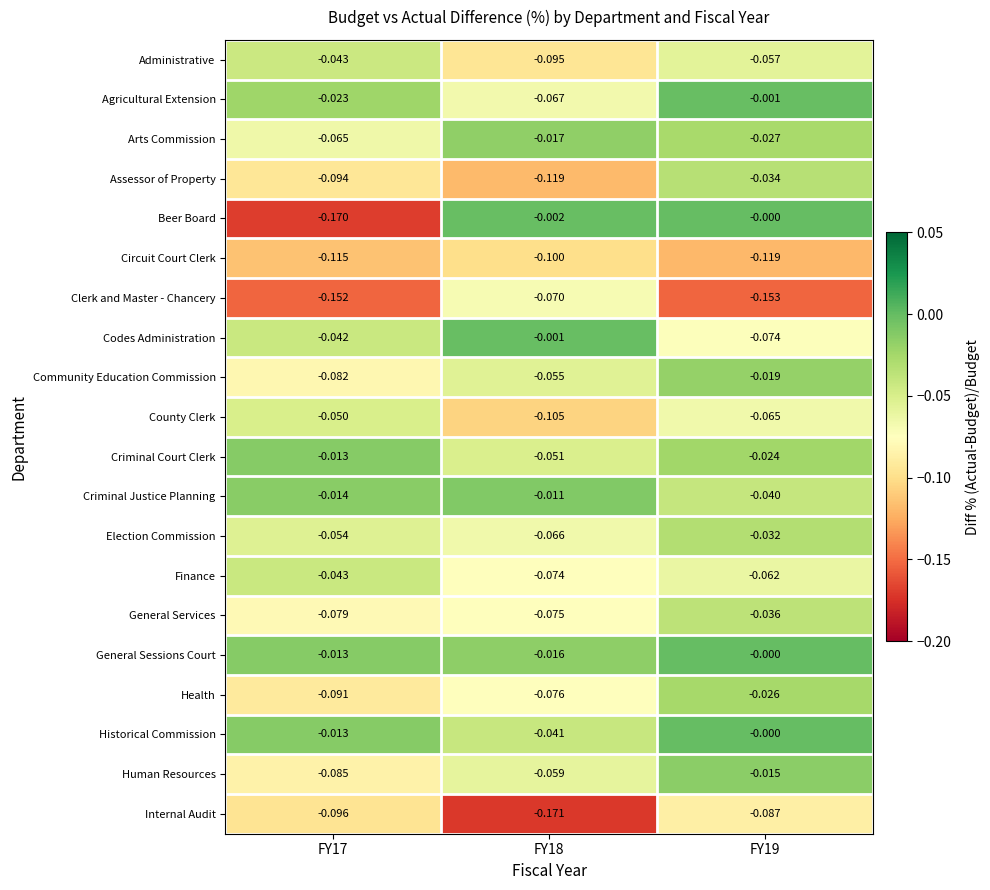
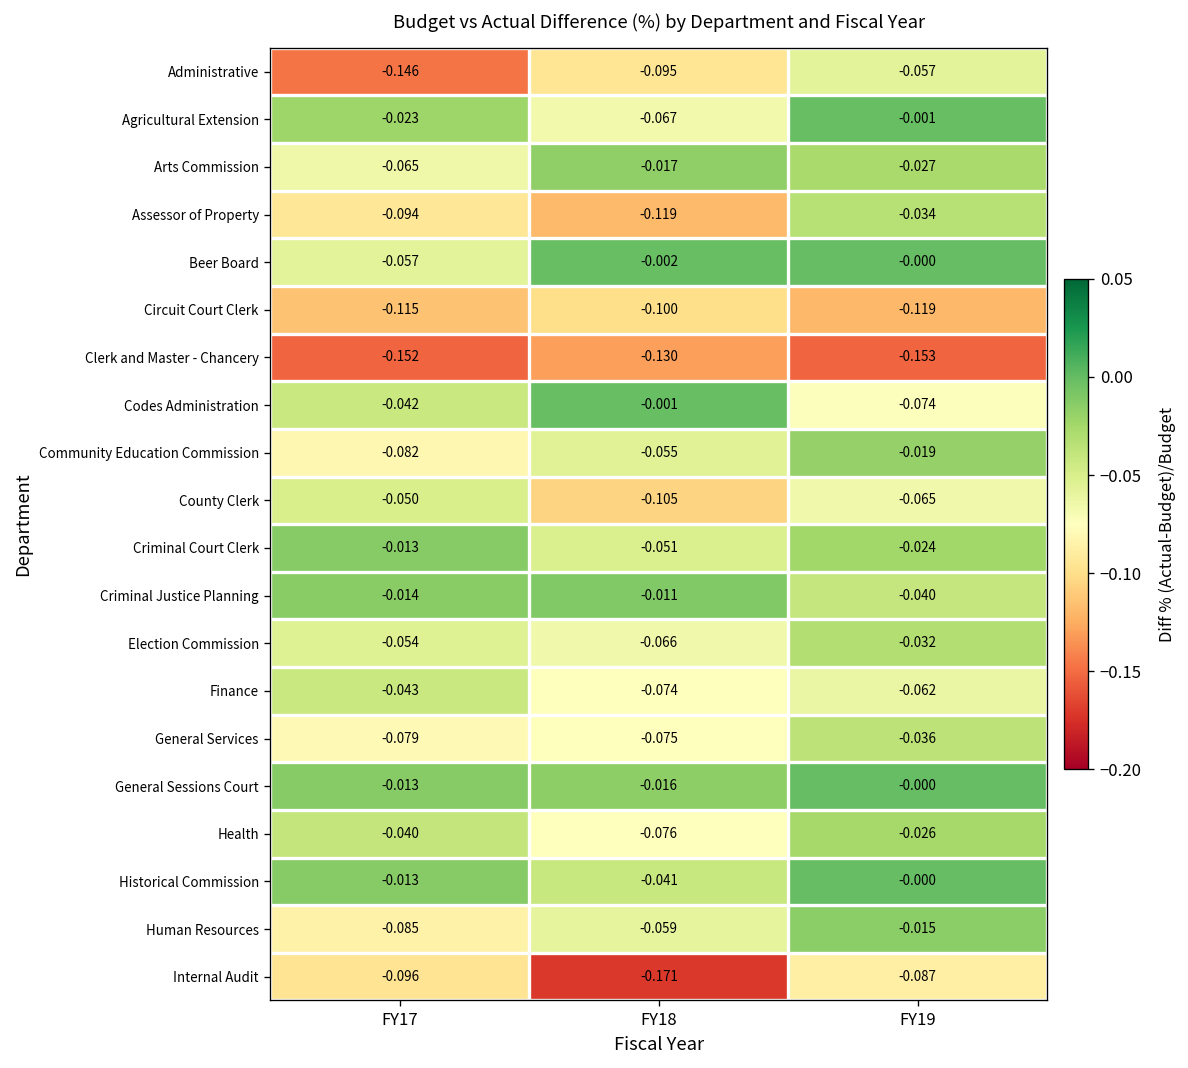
  {
    "Administrative": {
-     "FY17": -0.043,
+     "FY17": -0.146,
      "FY18": -0.095,
      "FY19": -0.057
    },
    "Agricultural Extension": {
      "FY17": -0.023,
      "FY18": -0.067,
      "FY19": -0.001
    },
    "Arts Commission": {
      "FY17": -0.065,
      "FY18": -0.017,
      "FY19": -0.027
    },
    "Assessor of Property": {
      "FY17": -0.094,
      "FY18": -0.119,
      "FY19": -0.034
    },
    "Beer Board": {
-     "FY17": -0.170,
+     "FY17": -0.057,
      "FY18": -0.002,
      "FY19": -0.000
    },
    "Circuit Court Clerk": {
      "FY17": -0.115,
      "FY18": -0.100,
      "FY19": -0.119
    },
    "Clerk and Master - Chancery": {
      "FY17": -0.152,
-     "FY18": -0.070,
+     "FY18": -0.130,
      "FY19": -0.153
    },
    "Codes Administration": {
      "FY17": -0.042,
      "FY18": -0.001,
      "FY19": -0.074
    },
    "Community Education Commission": {
      "FY17": -0.082,
      "FY18": -0.055,
      "FY19": -0.019
    },
    "County Clerk": {
      "FY17": -0.050,
      "FY18": -0.105,
      "FY19": -0.065
    },
    "Criminal Court Clerk": {
      "FY17": -0.013,
      "FY18": -0.051,
      "FY19": -0.024
    },
    "Criminal Justice Planning": {
      "FY17": -0.014,
      "FY18": -0.011,
      "FY19": -0.040
    },
    "Election Commission": {
      "FY17": -0.054,
      "FY18": -0.066,
      "FY19": -0.032
    },
    "Finance": {
      "FY17": -0.043,
      "FY18": -0.074,
      "FY19": -0.062
    },
    "General Services": {
      "FY17": -0.079,
      "FY18": -0.075,
      "FY19": -0.036
    },
    "General Sessions Court": {
      "FY17": -0.013,
      "FY18": -0.016,
      "FY19": -0.000
    },
    "Health": {
-     "FY17": -0.091,
+     "FY17": -0.040,
      "FY18": -0.076,
      "FY19": -0.026
    },
    "Historical Commission": {
      "FY17": -0.013,
      "FY18": -0.041,
      "FY19": -0.000
    },
    "Human Resources": {
      "FY17": -0.085,
      "FY18": -0.059,
      "FY19": -0.015
    },
    "Internal Audit": {
      "FY17": -0.096,
      "FY18": -0.171,
      "FY19": -0.087
    }
  }
